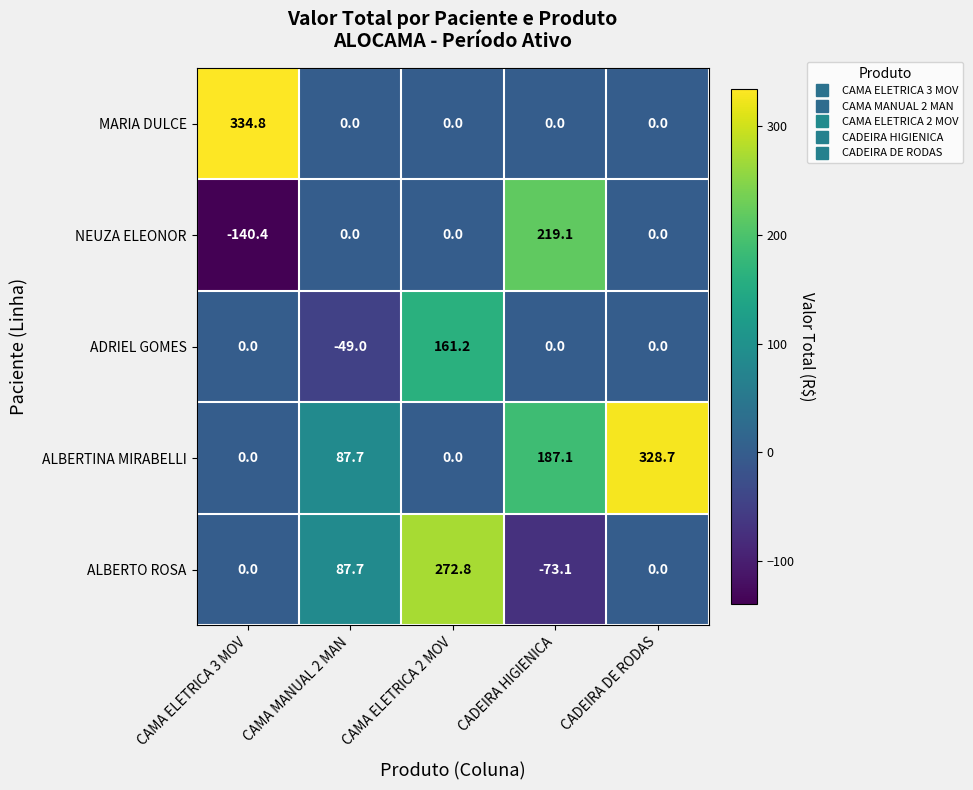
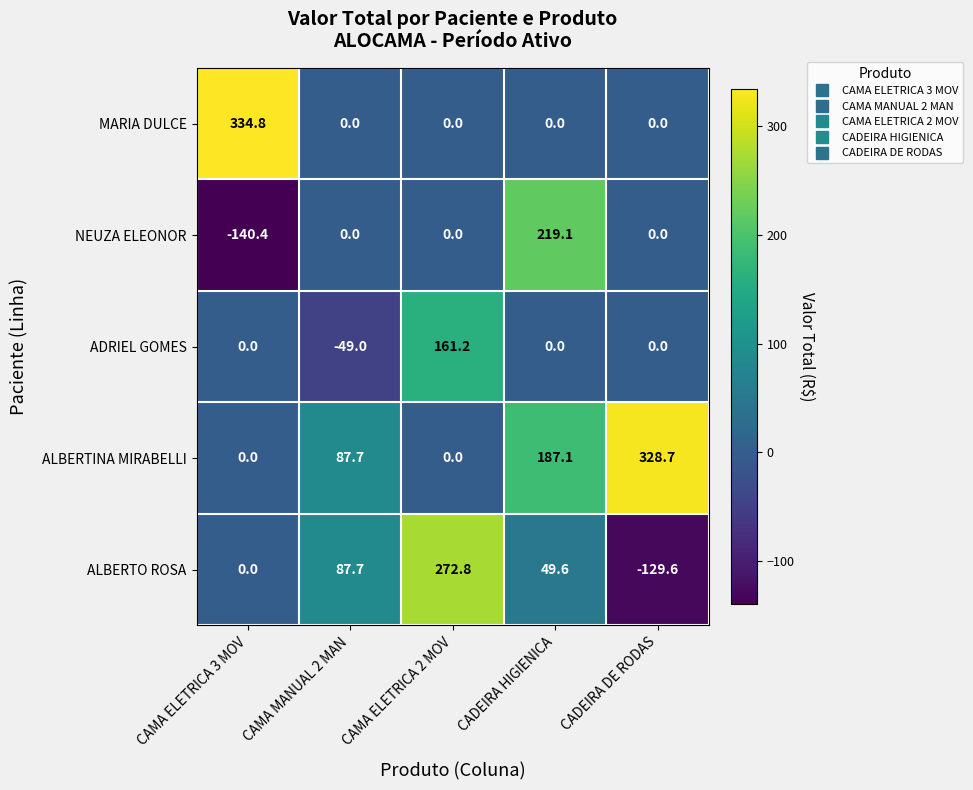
  {
    "MARIA DULCE": {
      "CAMA ELETRICA 3 MOV": 334.8,
      "CAMA MANUAL 2 MAN": 0.0,
      "CAMA ELETRICA 2 MOV": 0.0,
      "CADEIRA HIGIENICA": 0.0,
      "CADEIRA DE RODAS": 0.0
    },
    "NEUZA ELEONOR": {
      "CAMA ELETRICA 3 MOV": -140.4,
      "CAMA MANUAL 2 MAN": 0.0,
      "CAMA ELETRICA 2 MOV": 0.0,
      "CADEIRA HIGIENICA": 219.1,
      "CADEIRA DE RODAS": 0.0
    },
    "ADRIEL GOMES": {
      "CAMA ELETRICA 3 MOV": 0.0,
      "CAMA MANUAL 2 MAN": -49.0,
      "CAMA ELETRICA 2 MOV": 161.2,
      "CADEIRA HIGIENICA": 0.0,
      "CADEIRA DE RODAS": 0.0
    },
    "ALBERTINA MIRABELLI": {
      "CAMA ELETRICA 3 MOV": 0.0,
      "CAMA MANUAL 2 MAN": 87.7,
      "CAMA ELETRICA 2 MOV": 0.0,
      "CADEIRA HIGIENICA": 187.1,
      "CADEIRA DE RODAS": 328.7
    },
    "ALBERTO ROSA": {
      "CAMA ELETRICA 3 MOV": 0.0,
      "CAMA MANUAL 2 MAN": 87.7,
      "CAMA ELETRICA 2 MOV": 272.8,
-     "CADEIRA HIGIENICA": -73.1,
-     "CADEIRA DE RODAS": 0.0
+     "CADEIRA HIGIENICA": 49.6,
+     "CADEIRA DE RODAS": -129.6
    }
  }
